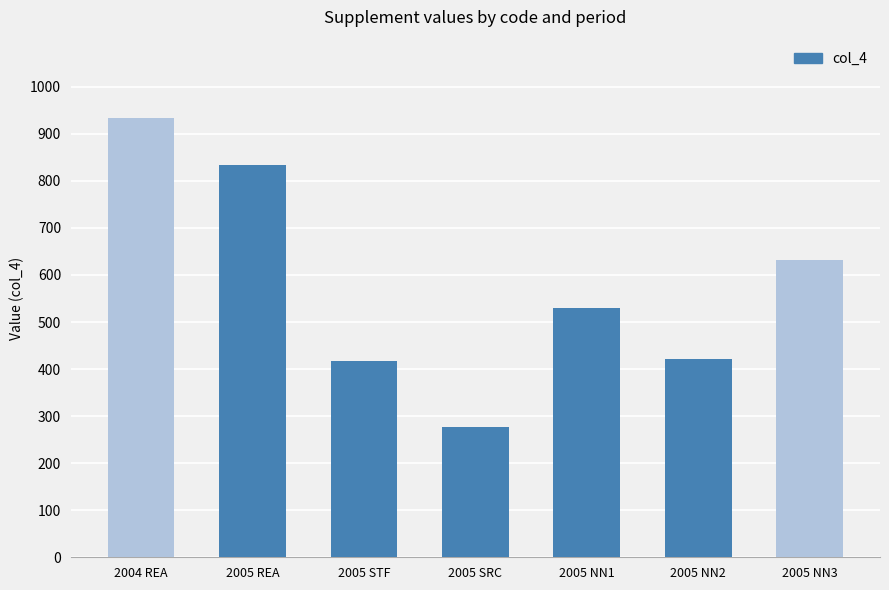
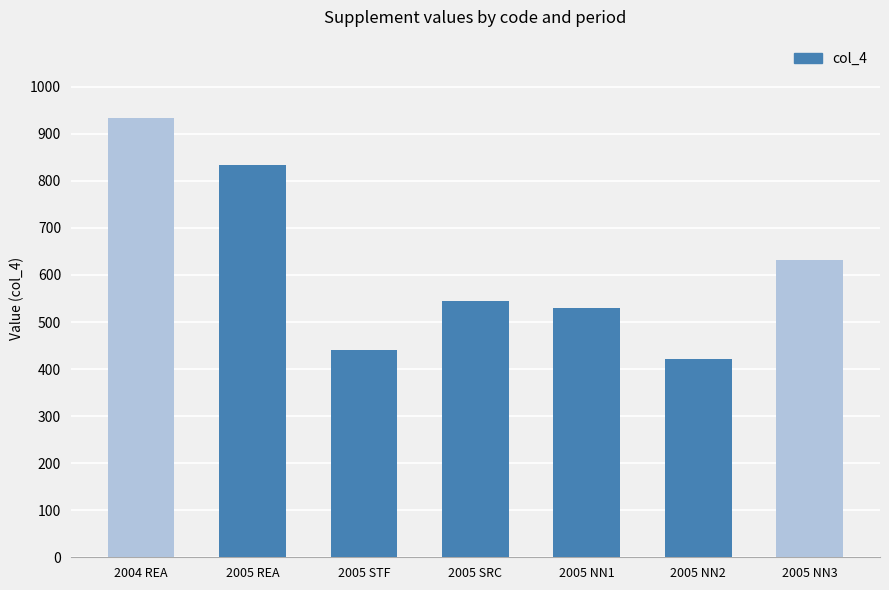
  {
    "2004 REA": 930,
    "2005 REA": 830,
-   "2005 STF": 420,
-   "2005 SRC": 280,
+   "2005 STF": 440,
+   "2005 SRC": 540,
    "2005 NN1": 530,
    "2005 NN2": 420,
    "2005 NN3": 630
  }
